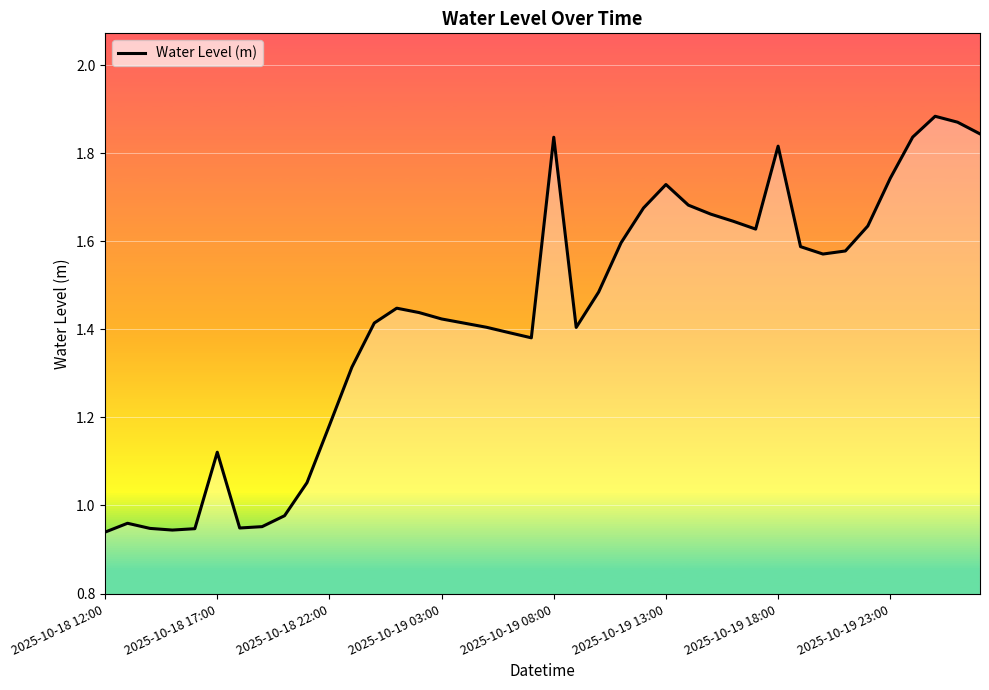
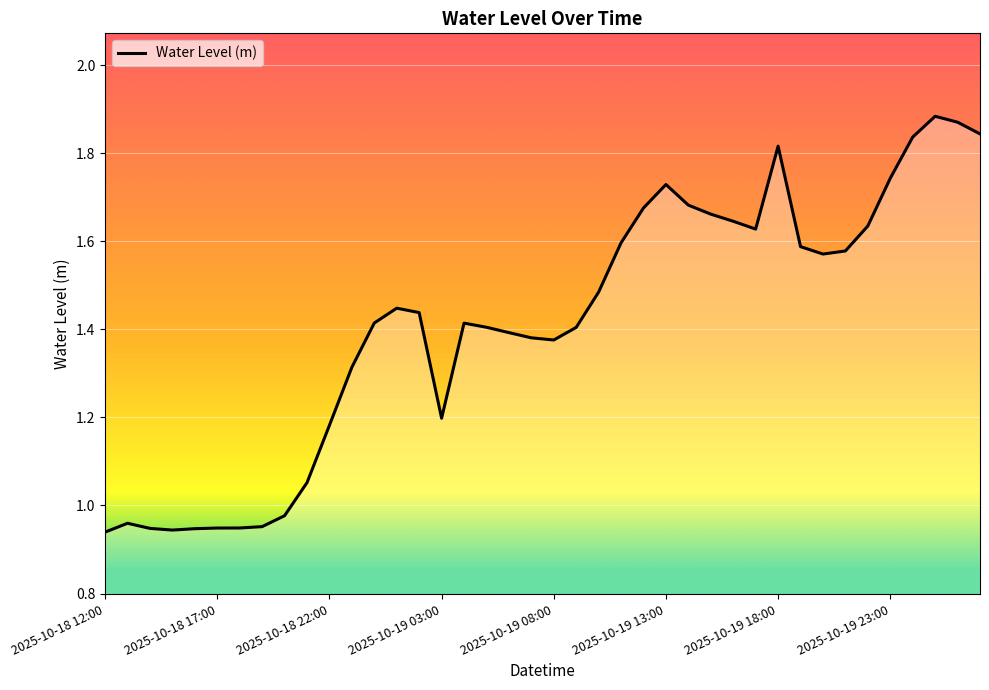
  {
    "2025-10-18 12:00": 0.94,
-   "2025-10-18 17:00": 1.12,
+   "2025-10-18 17:00": 0.95,
    "2025-10-18 22:00": 1.18,
-   "2025-10-19 03:00": 1.42,
-   "2025-10-19 08:00": 1.84,
+   "2025-10-19 03:00": 1.20,
+   "2025-10-19 08:00": 1.38,
    "2025-10-19 13:00": 1.73,
    "2025-10-19 18:00": 1.82,
    "2025-10-19 23:00": 1.74
  }
